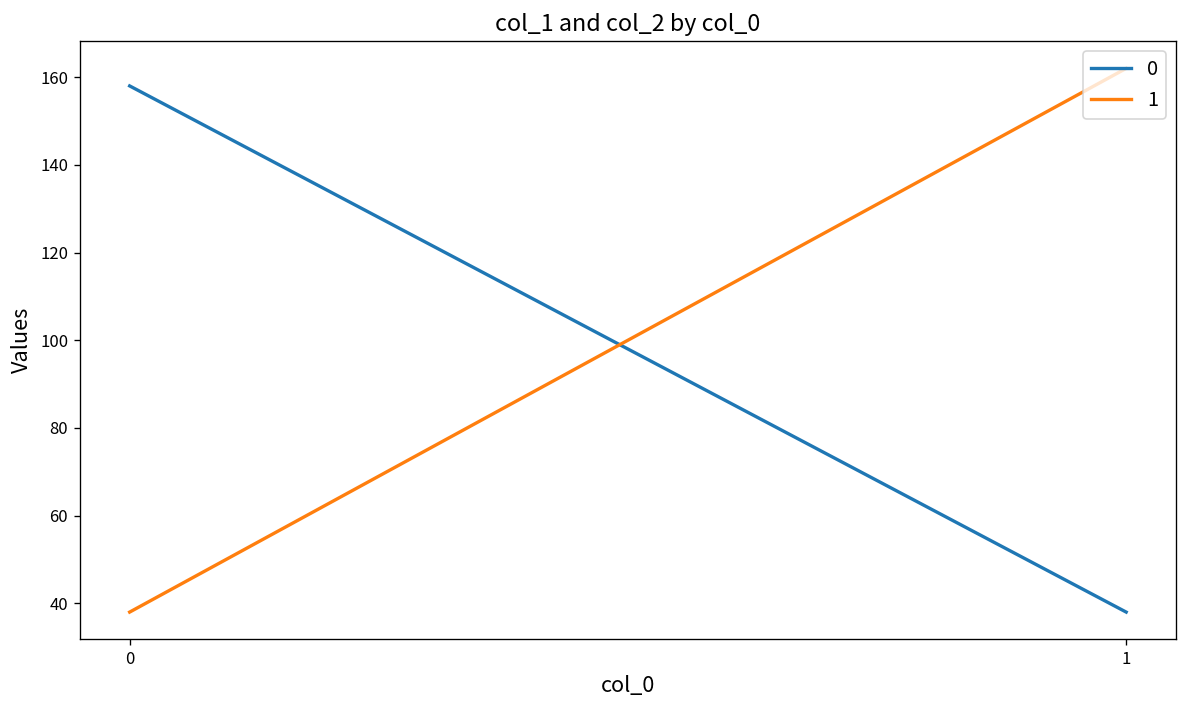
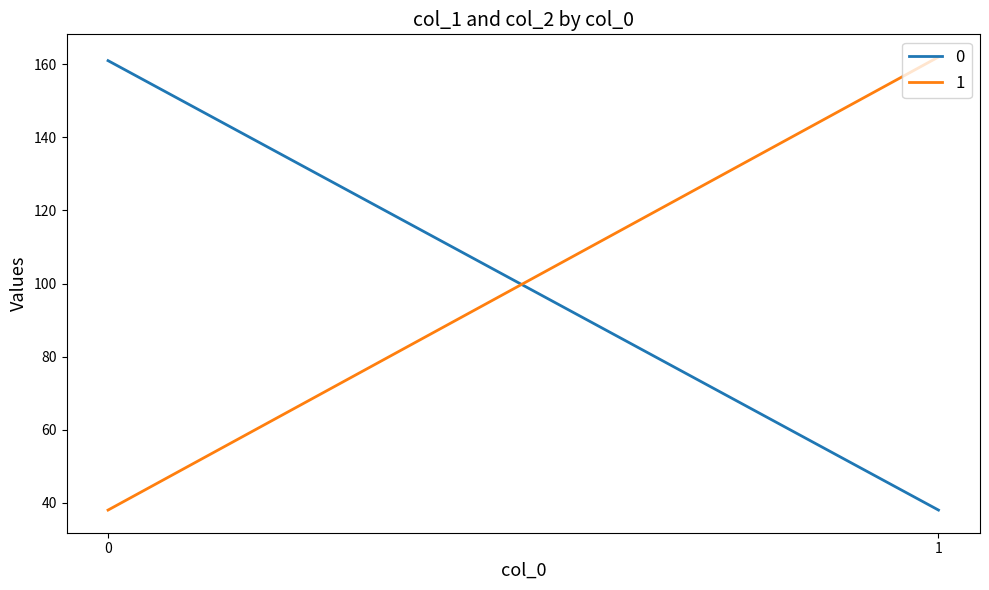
  {
    "0": {
-     "0": 158,
+     "0": 161,
      "1": 38
    },
    "1": {
      "0": 38
    }
  }
